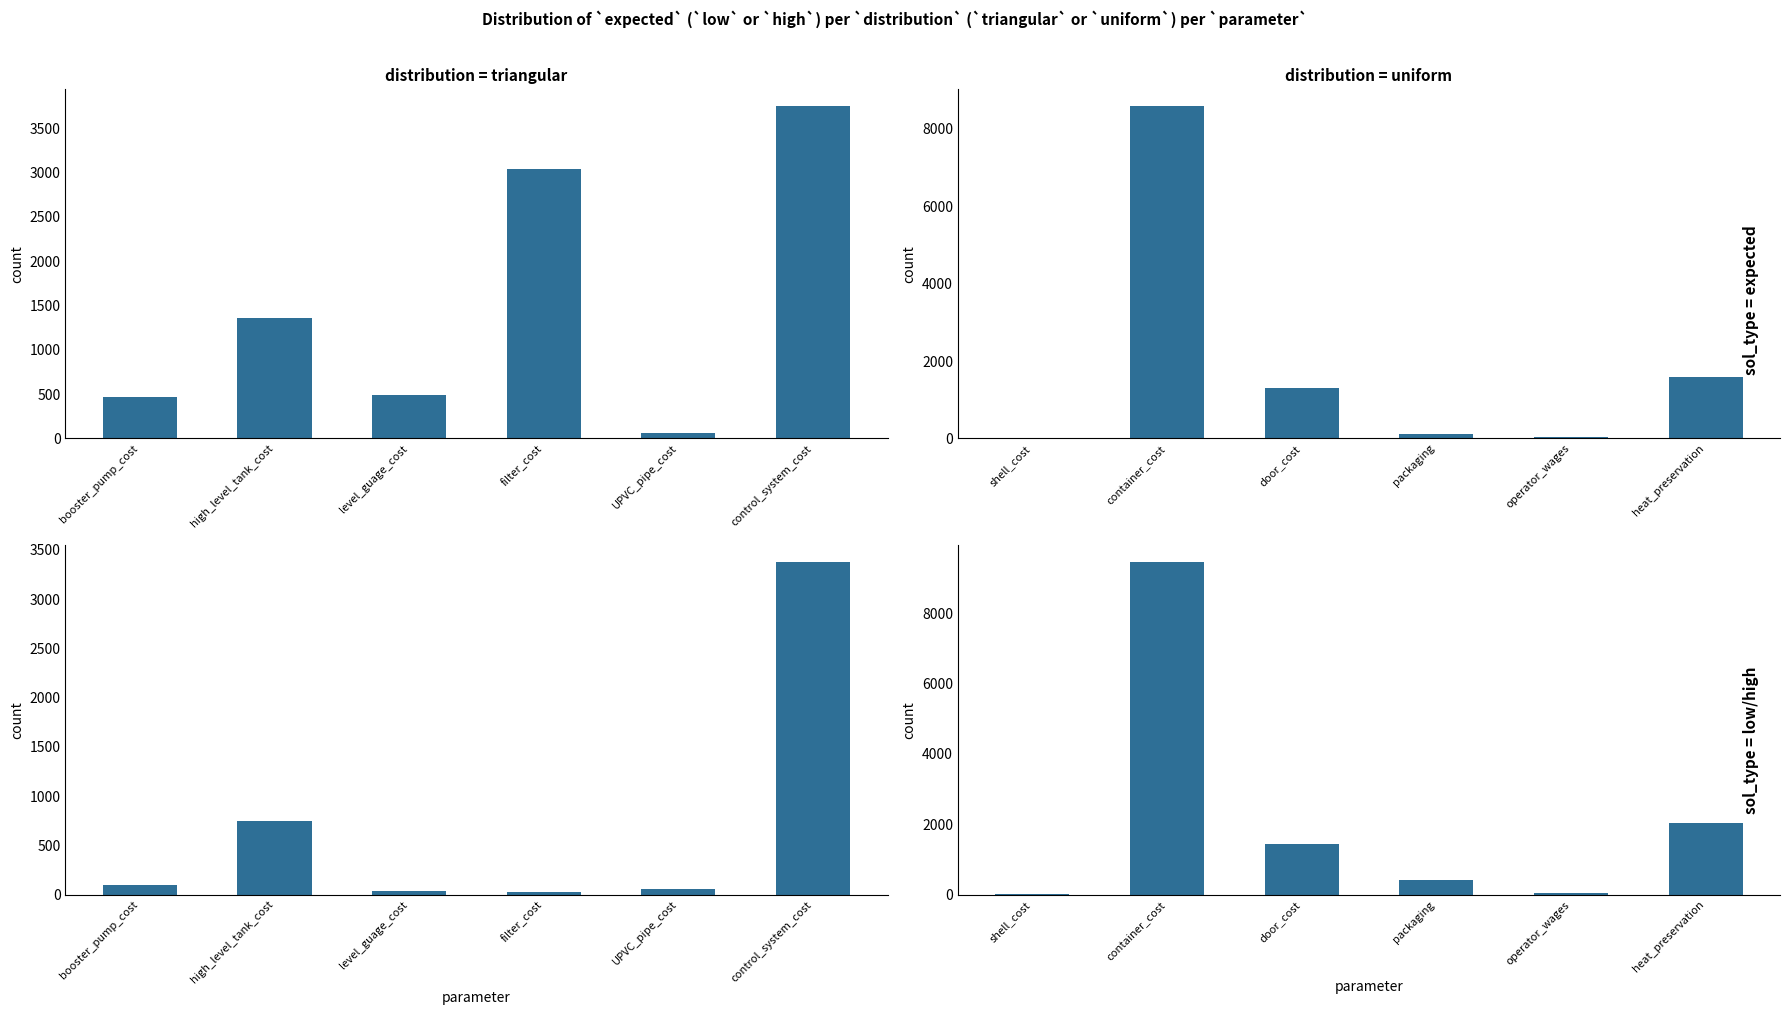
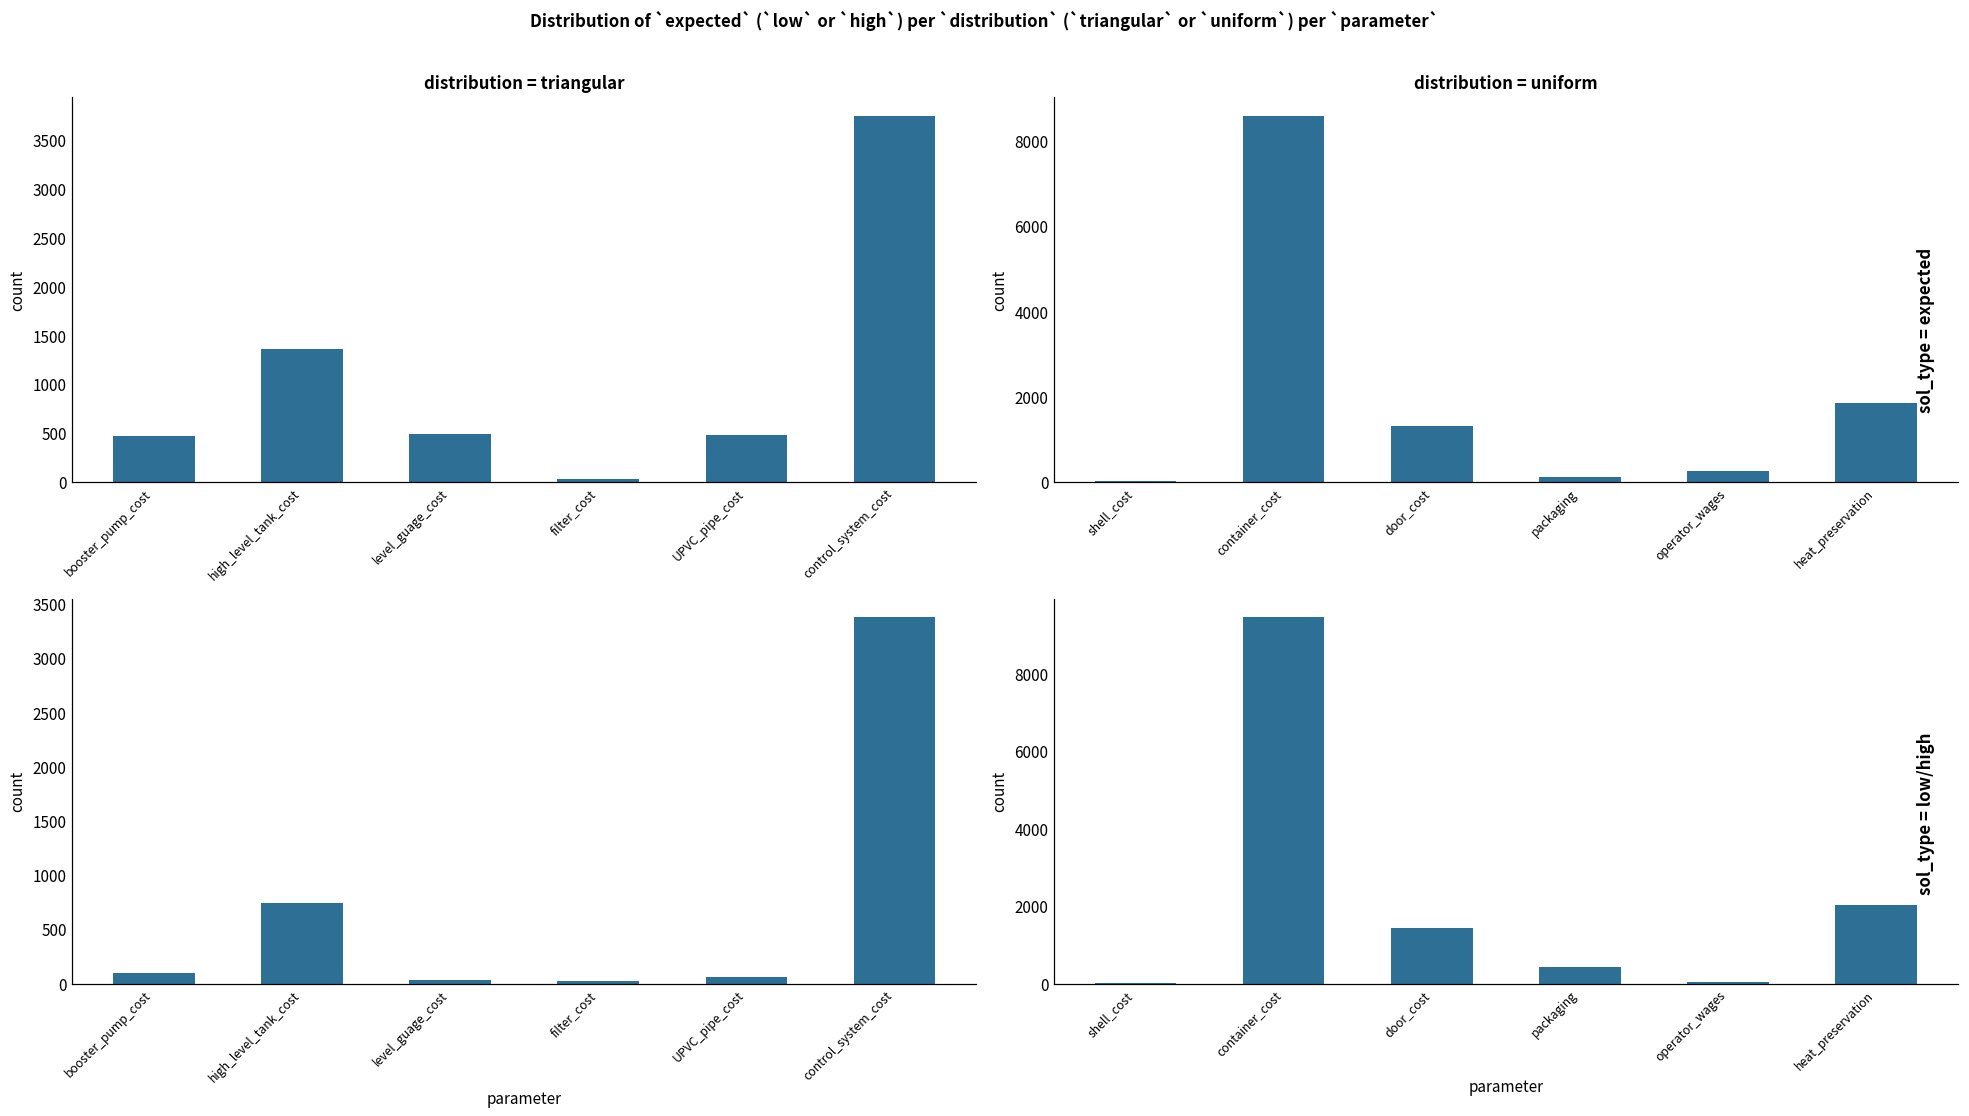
  {
    "distribution = triangular": {
      "booster_pump_cost": 500,
      "high_level_tank_cost": 1400,
      "level_guage_cost": 500,
-     "filter_cost": 3000,
-     "UPVC_pipe_cost": 100,
+     "filter_cost": 0,
+     "UPVC_pipe_cost": 500,
      "control_system_cost": 3800
    },
    "distribution = uniform": {
      "container_cost": 8600,
      "door_cost": 1300,
      "packaging": 100,
-     "operator_wages": 0,
-     "heat_preservation": 1600
+     "operator_wages": 300,
+     "heat_preservation": 1800
    }
  }
